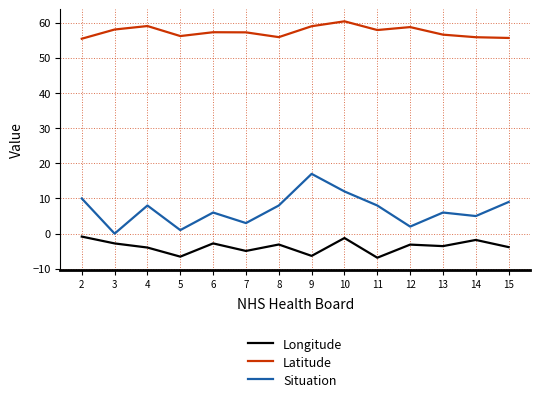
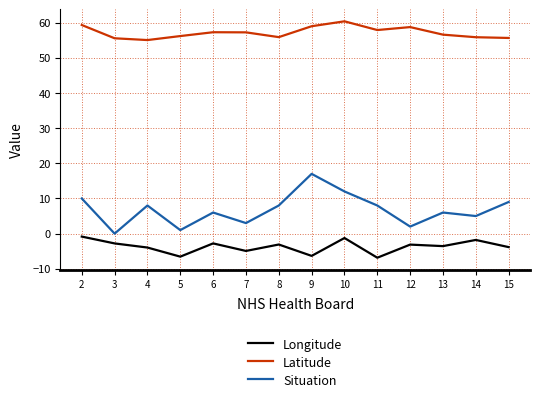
  {
    "Longitude": {
      "2": -1,
      "3": -3,
      "4": -4,
      "5": -7,
      "6": -3,
      "7": -5,
      "8": -3,
      "9": -6,
      "10": -1,
      "11": -7,
      "12": -3,
      "13": -4,
      "14": -2,
      "15": -4
    },
    "Latitude": {
-     "2": 55,
-     "3": 58,
-     "4": 59,
+     "2": 59,
+     "3": 56,
+     "4": 55,
      "5": 56,
      "6": 57,
      "7": 57,
      "8": 56,
      "9": 59,
      "10": 60,
      "11": 58,
      "12": 59,
      "13": 57,
      "14": 56,
      "15": 56
    },
    "Situation": {
      "2": 10,
      "3": 0,
      "4": 8,
      "5": 1,
      "6": 6,
      "7": 3,
      "8": 8,
      "9": 17,
      "10": 12,
      "11": 8,
      "12": 2,
      "13": 6,
      "14": 5,
      "15": 9
    }
  }
